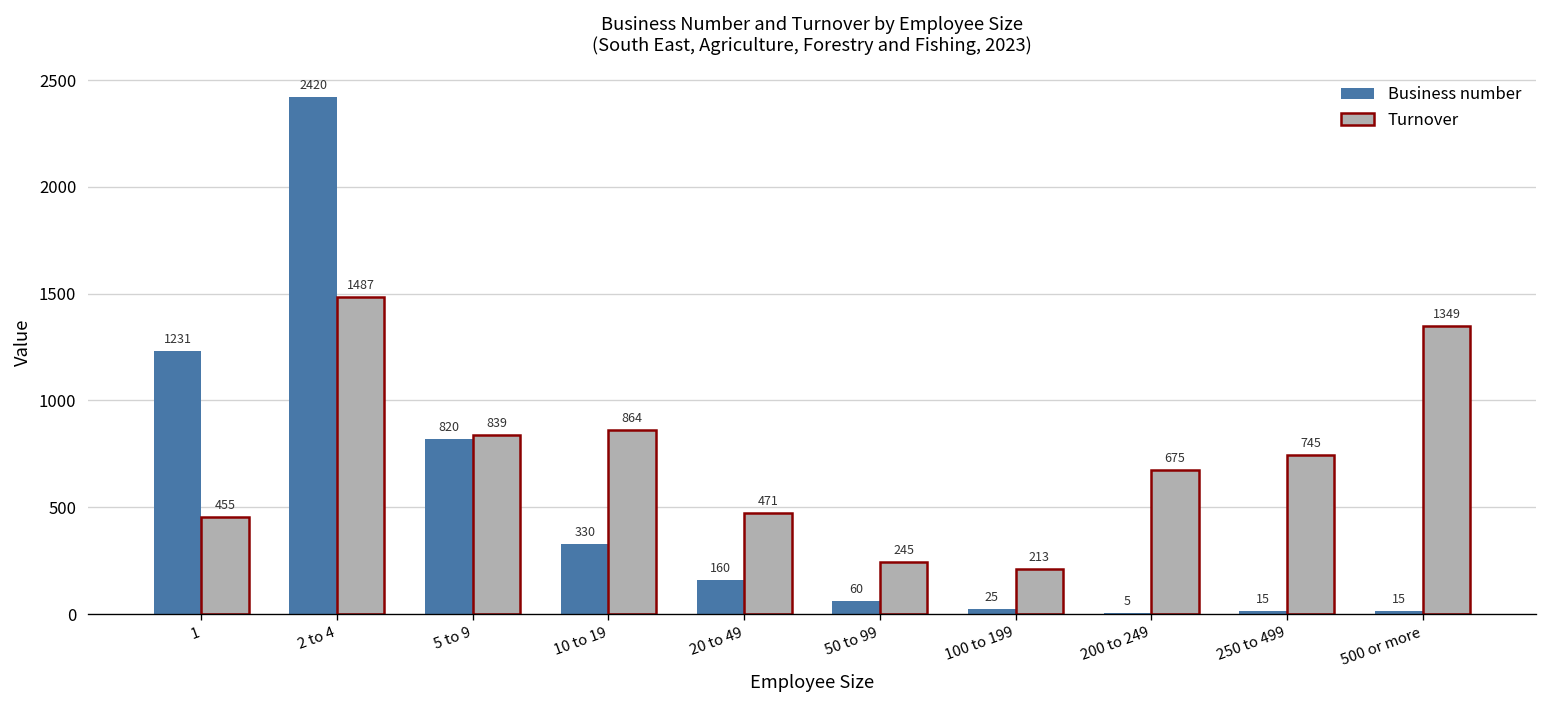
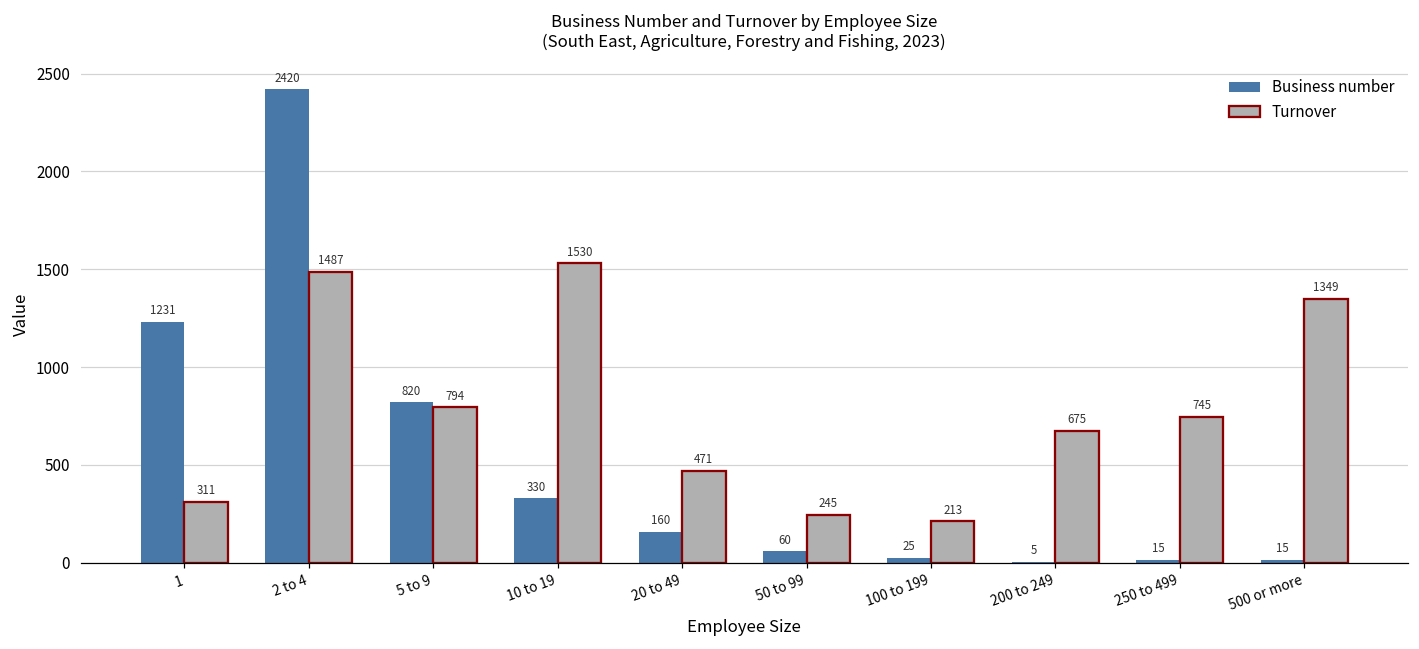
  {
    "Business number": {
      "1": 1231,
      "2 to 4": 2420,
      "5 to 9": 820,
      "10 to 19": 330,
      "20 to 49": 160,
      "50 to 99": 60,
      "100 to 199": 25,
      "200 to 249": 5,
      "250 to 499": 15,
      "500 or more": 15
    },
    "Turnover": {
-     "1": 455,
+     "1": 311,
      "2 to 4": 1487,
-     "5 to 9": 839,
-     "10 to 19": 864,
+     "5 to 9": 794,
+     "10 to 19": 1530,
      "20 to 49": 471,
      "50 to 99": 245,
      "100 to 199": 213,
      "200 to 249": 675,
      "250 to 499": 745,
      "500 or more": 1349
    }
  }
